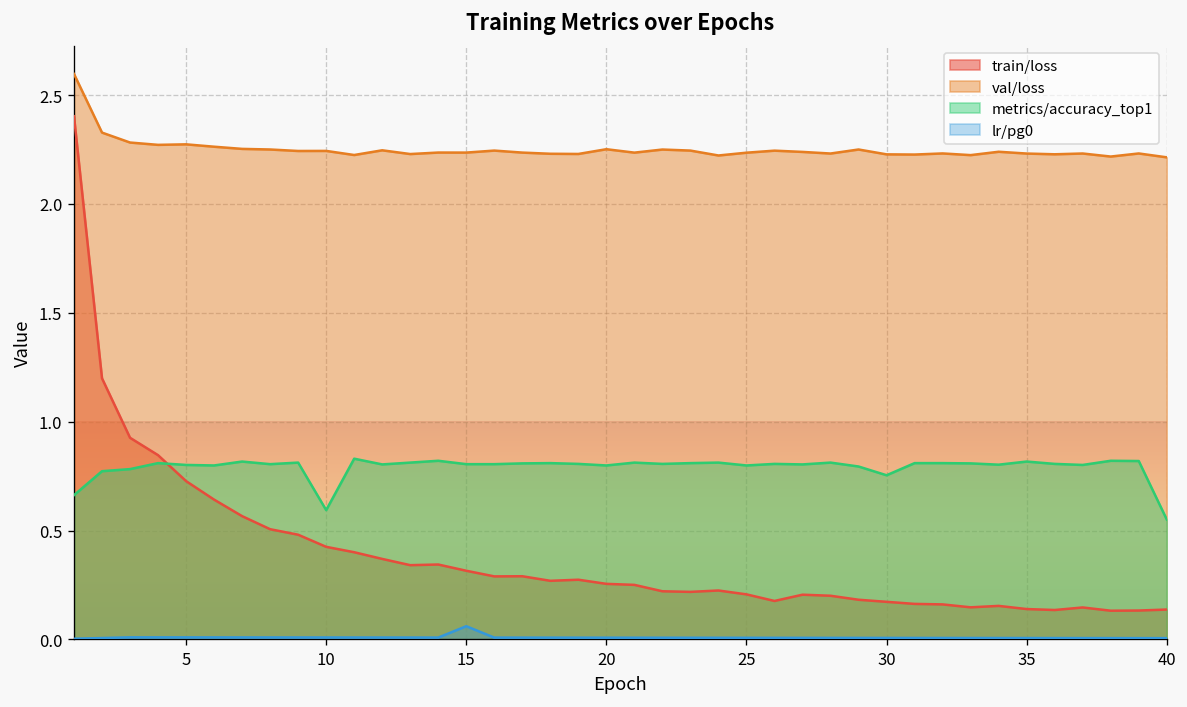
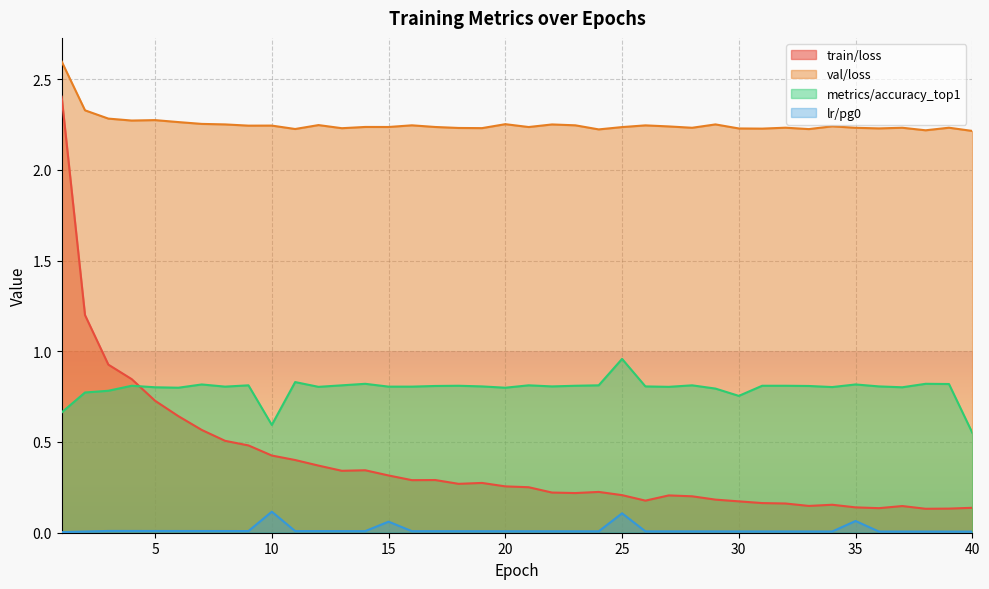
  {
    "metrics/accuracy_top1": {
      "5": 0.80,
      "10": 0.59,
      "15": 0.81,
      "20": 0.80,
-     "25": 0.80,
+     "25": 0.96,
      "30": 0.75,
      "35": 0.82,
      "40": 0.55
    },
    "lr/pg0": {
      "5": 0.01,
-     "10": 0.01,
+     "10": 0.12,
      "15": 0.06,
      "20": 0.01,
-     "25": 0.01,
+     "25": 0.11,
      "30": 0.01,
-     "35": 0.01,
+     "35": 0.06,
      "40": 0.01
    }
  }
